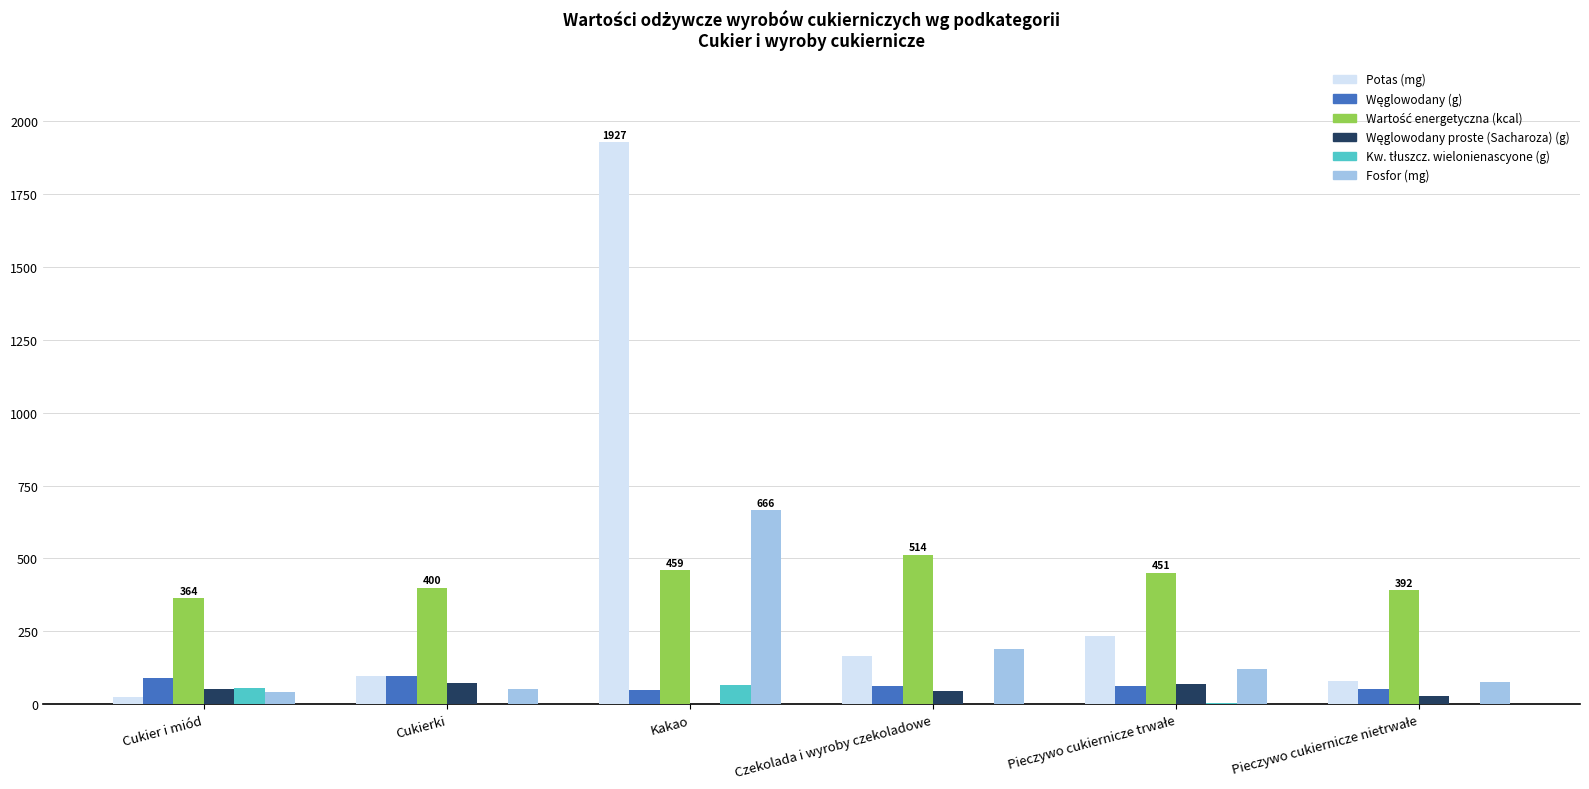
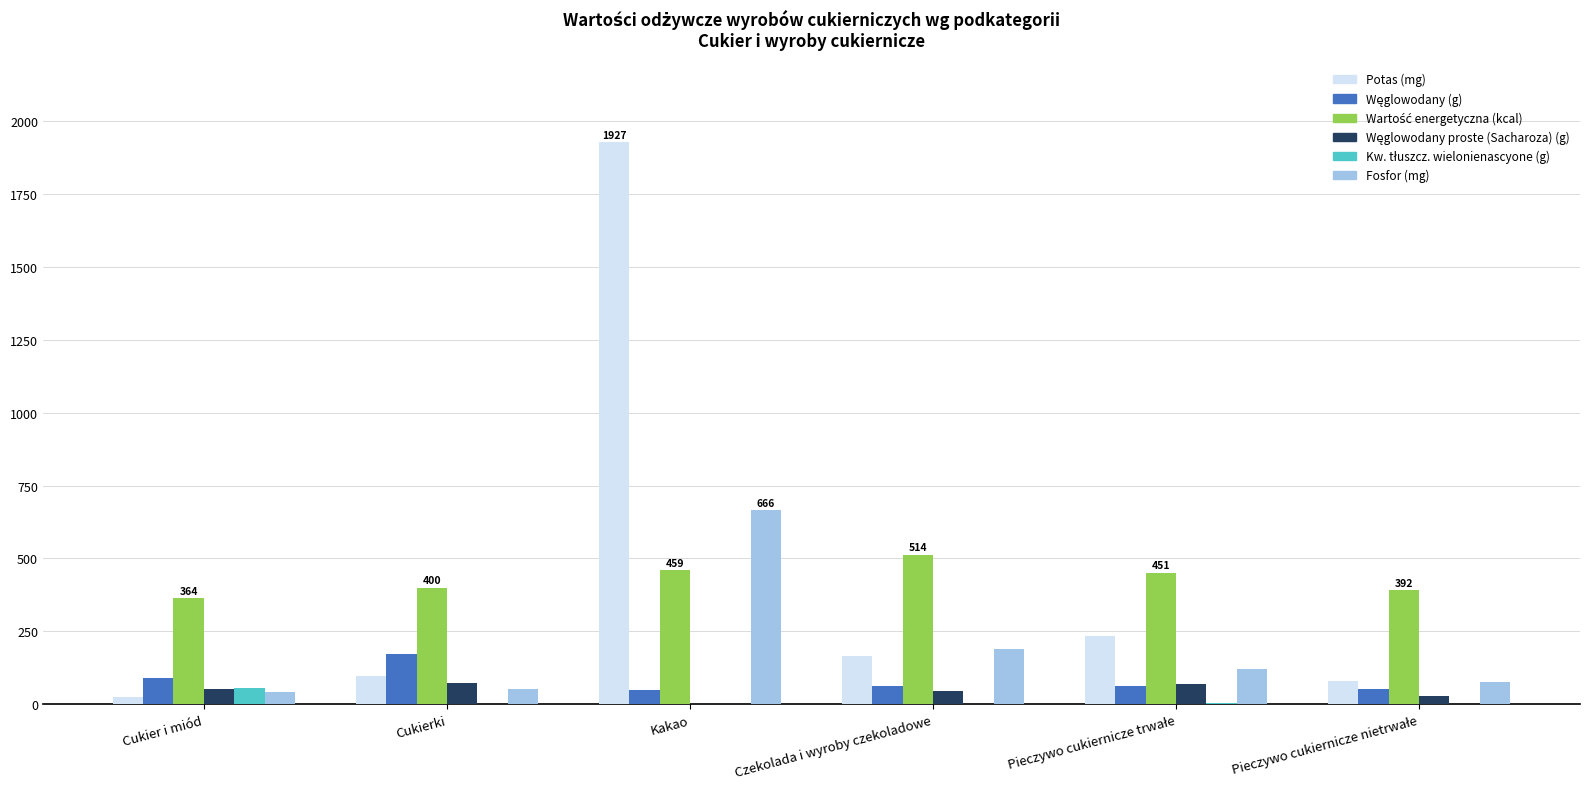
  {
    "Potas (mg)": {
      "Kakao": 1927
    },
    "Węglowodany (g)": {
      "Cukier i miód": 90,
-     "Cukierki": 100,
+     "Cukierki": 170,
      "Kakao": 50,
      "Czekolada i wyroby czekoladowe": 60,
      "Pieczywo cukiernicze trwałe": 60,
      "Pieczywo cukiernicze nietrwałe": 50
    },
    "Wartość energetyczna (kcal)": {
      "Cukier i miód": 364,
      "Cukierki": 400,
      "Kakao": 459,
      "Czekolada i wyroby czekoladowe": 514,
      "Pieczywo cukiernicze trwałe": 451,
      "Pieczywo cukiernicze nietrwałe": 392
    },
    "Węglowodany proste (Sacharoza) (g)": {
      "Cukier i miód": 50,
      "Cukierki": 70,
      "Kakao": 0,
      "Czekolada i wyroby czekoladowe": 40,
      "Pieczywo cukiernicze trwałe": 70,
      "Pieczywo cukiernicze nietrwałe": 30
    },
    "Kw. tłuszcz. wielonienascyone (g)": {
      "Cukier i miód": 60,
-     "Kakao": 60
+     "Kakao": 0
    },
    "Fosfor (mg)": {
      "Kakao": 666
    }
  }
